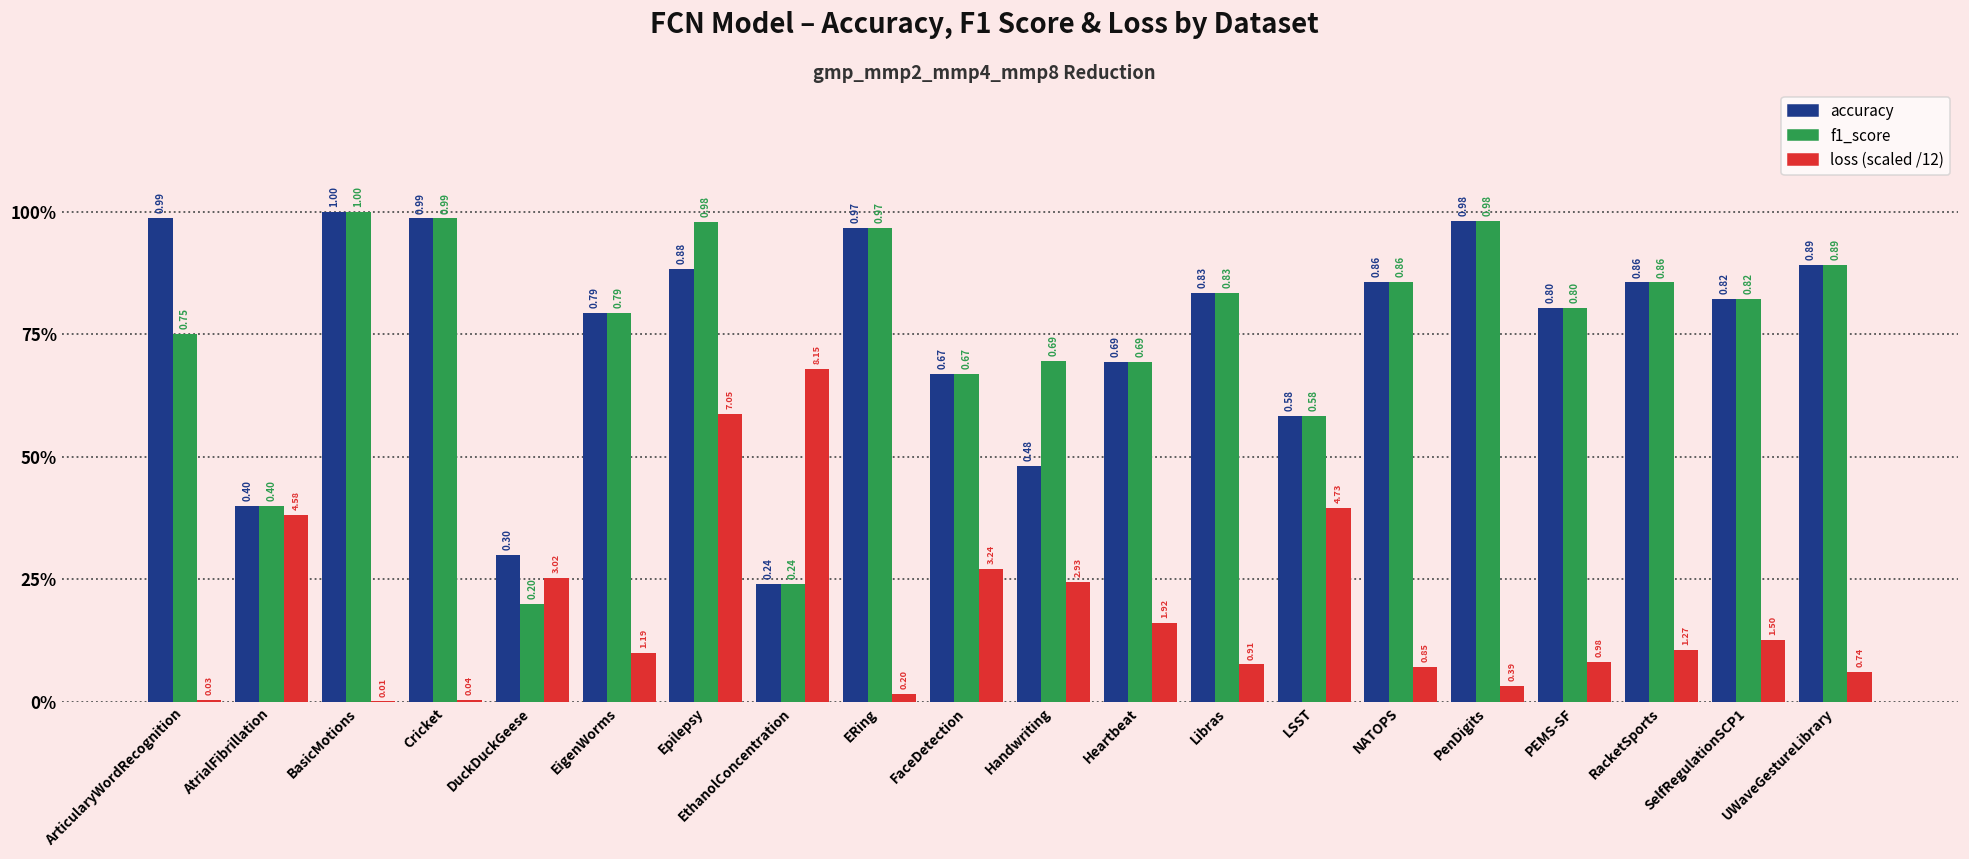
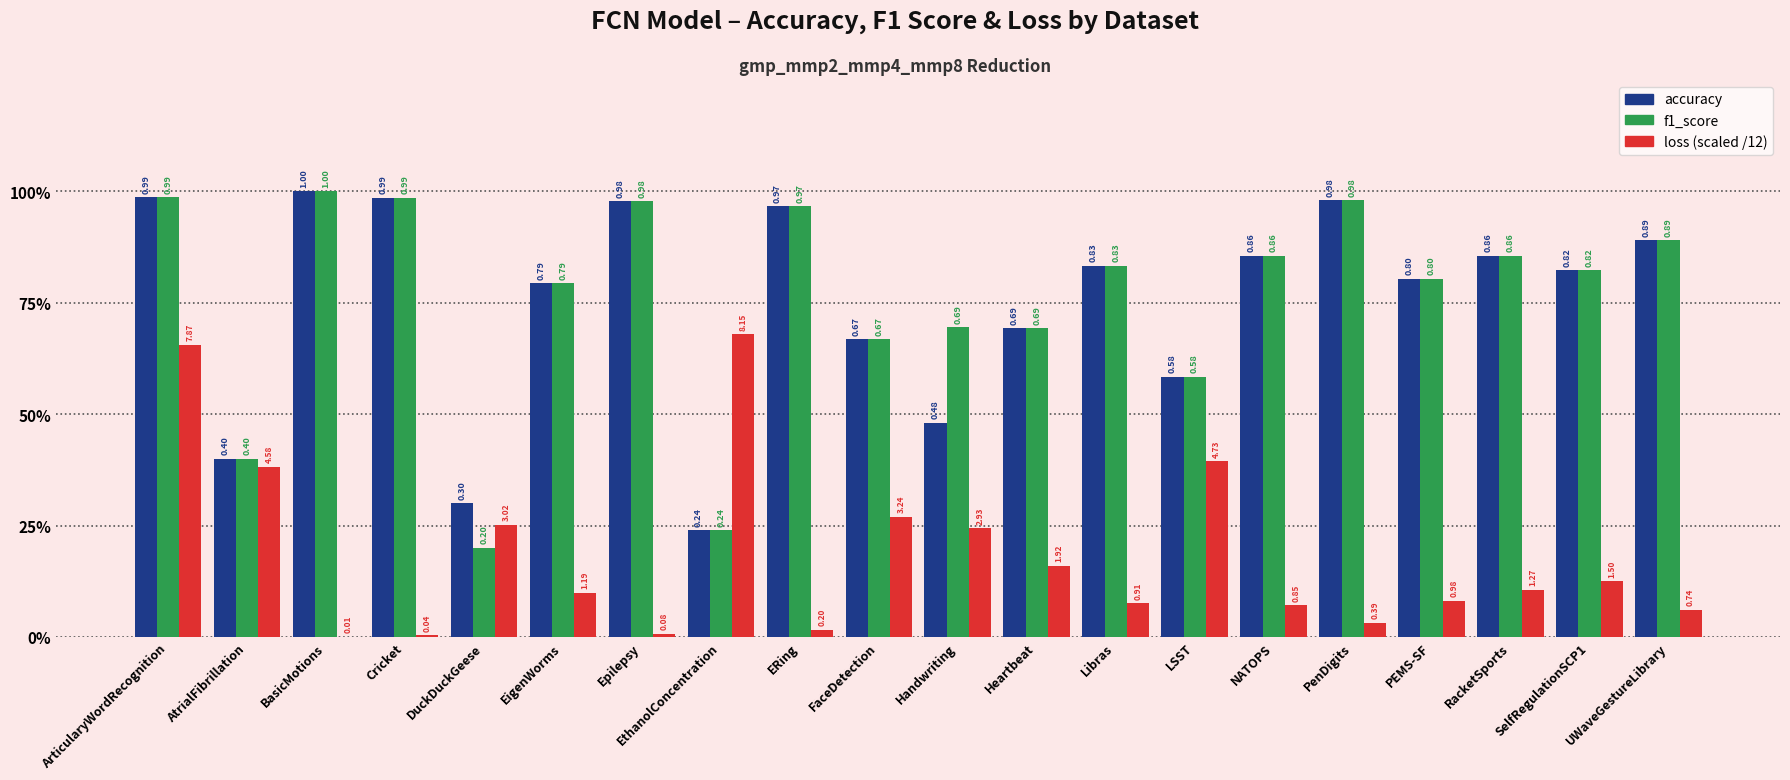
  {
    "accuracy": {
      "ArticularyWordRecognition": 0.99,
      "AtrialFibrillation": 0.40,
      "BasicMotions": 1.00,
      "Cricket": 0.99,
      "DuckDuckGeese": 0.30,
      "EigenWorms": 0.79,
-     "Epilepsy": 0.88,
+     "Epilepsy": 0.98,
      "EthanolConcentration": 0.24,
      "ERing": 0.97,
      "FaceDetection": 0.67,
      "Handwriting": 0.48,
      "Heartbeat": 0.69,
      "Libras": 0.83,
      "LSST": 0.58,
      "NATOPS": 0.86,
      "PenDigits": 0.98,
      "PEMS-SF": 0.80,
      "RacketSports": 0.86,
      "SelfRegulationSCP1": 0.82,
      "UWaveGestureLibrary": 0.89
    },
    "f1_score": {
-     "ArticularyWordRecognition": 0.75,
+     "ArticularyWordRecognition": 0.99,
      "AtrialFibrillation": 0.40,
      "BasicMotions": 1.00,
      "Cricket": 0.99,
      "DuckDuckGeese": 0.20,
      "EigenWorms": 0.79,
      "Epilepsy": 0.98,
      "EthanolConcentration": 0.24,
      "ERing": 0.97,
      "FaceDetection": 0.67,
      "Handwriting": 0.69,
      "Heartbeat": 0.69,
      "Libras": 0.83,
      "LSST": 0.58,
      "NATOPS": 0.86,
      "PenDigits": 0.98,
      "PEMS-SF": 0.80,
      "RacketSports": 0.86,
      "SelfRegulationSCP1": 0.82,
      "UWaveGestureLibrary": 0.89
    },
    "loss (scaled /12)": {
-     "ArticularyWordRecognition": 0.03,
-     "Epilepsy": 7.05
+     "ArticularyWordRecognition": 7.87,
+     "Epilepsy": 0.08
    }
  }
